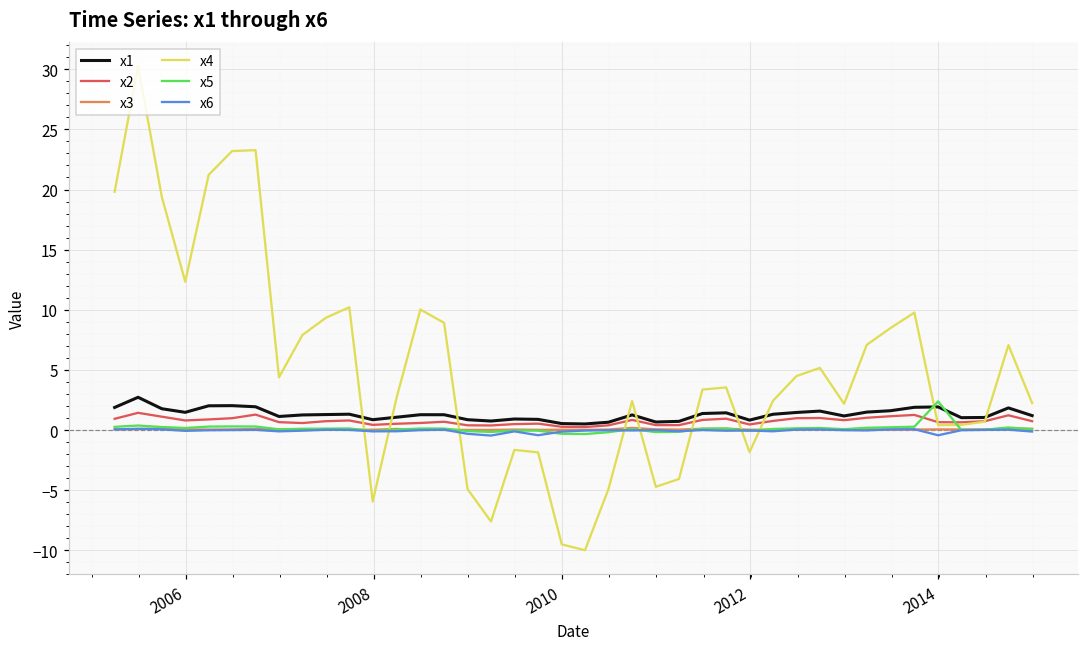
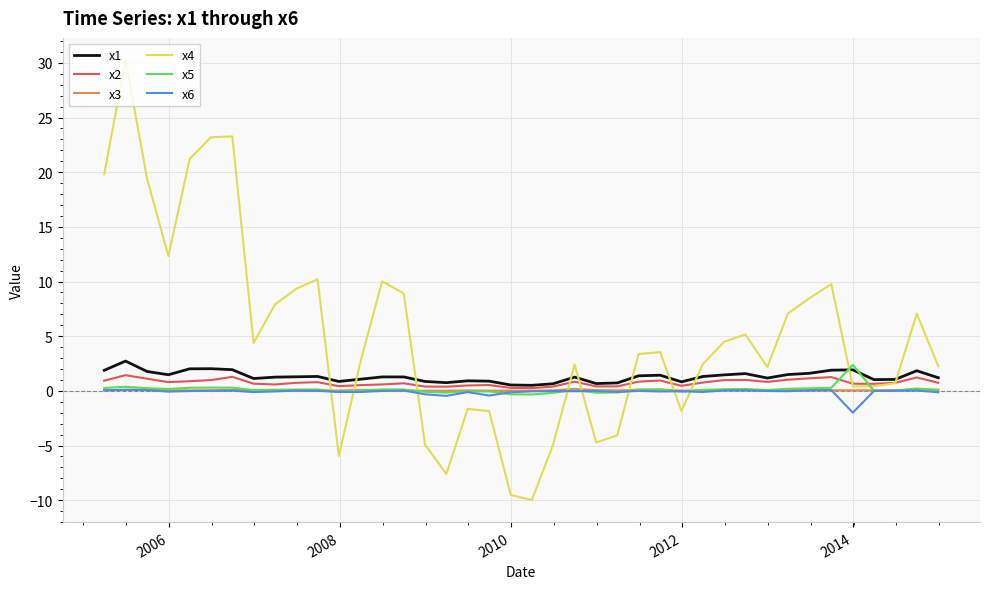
  {
    "x1": {
      "2010": 0.5,
      "2014": 1.9
    },
    "x4": {
      "2010": -9.5,
      "2014": 0.4
    },
    "x5": {
      "2014": 2.4
    },
    "x6": {
-     "2014": -0.4
+     "2014": -2.0
    }
  }
